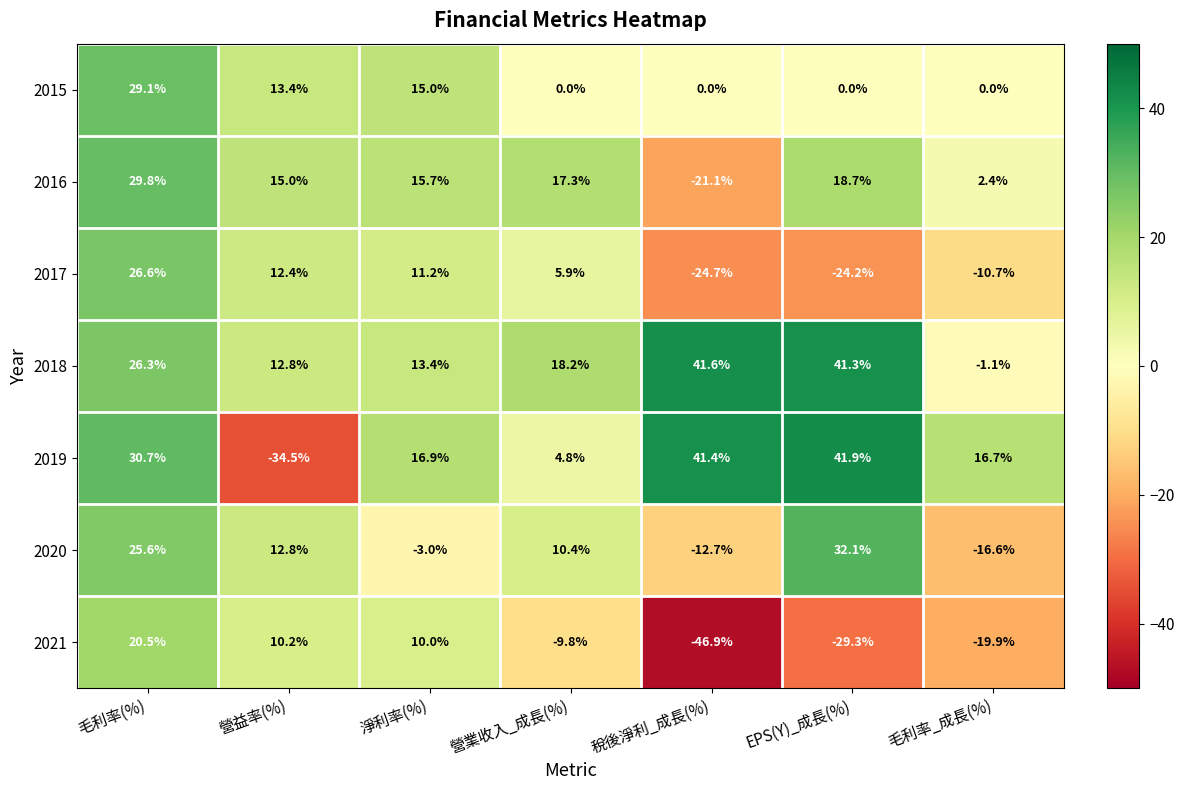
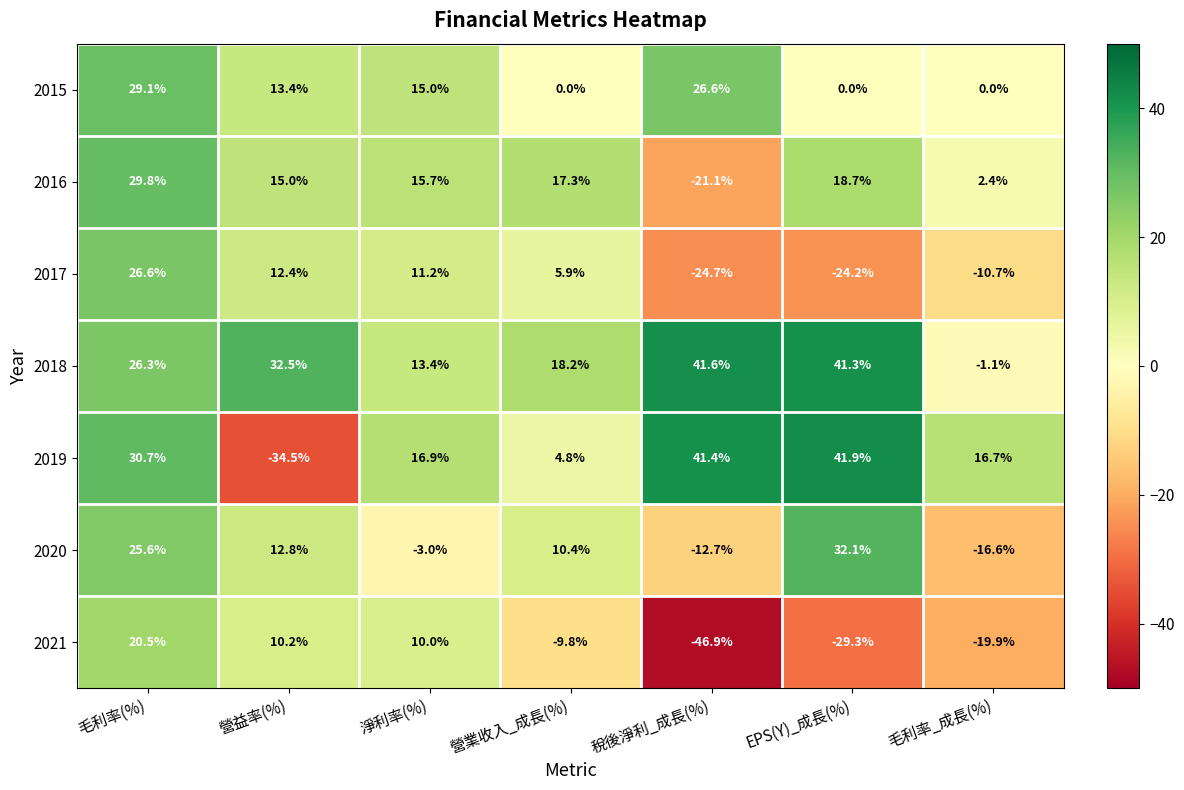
  {
    "2015": {
      "毛利率(%)": "29.1%",
      "營益率(%)": "13.4%",
      "淨利率(%)": "15.0%",
      "營業收入_成長(%)": "0.0%",
-     "稅後淨利_成長(%)": "0.0%",
+     "稅後淨利_成長(%)": "26.6%",
      "EPS(Y)_成長(%)": "0.0%",
      "毛利率_成長(%)": "0.0%"
    },
    "2016": {
      "毛利率(%)": "29.8%",
      "營益率(%)": "15.0%",
      "淨利率(%)": "15.7%",
      "營業收入_成長(%)": "17.3%",
      "稅後淨利_成長(%)": "-21.1%",
      "EPS(Y)_成長(%)": "18.7%",
      "毛利率_成長(%)": "2.4%"
    },
    "2017": {
      "毛利率(%)": "26.6%",
      "營益率(%)": "12.4%",
      "淨利率(%)": "11.2%",
      "營業收入_成長(%)": "5.9%",
      "稅後淨利_成長(%)": "-24.7%",
      "EPS(Y)_成長(%)": "-24.2%",
      "毛利率_成長(%)": "-10.7%"
    },
    "2018": {
      "毛利率(%)": "26.3%",
-     "營益率(%)": "12.8%",
+     "營益率(%)": "32.5%",
      "淨利率(%)": "13.4%",
      "營業收入_成長(%)": "18.2%",
      "稅後淨利_成長(%)": "41.6%",
      "EPS(Y)_成長(%)": "41.3%",
      "毛利率_成長(%)": "-1.1%"
    },
    "2019": {
      "毛利率(%)": "30.7%",
      "營益率(%)": "-34.5%",
      "淨利率(%)": "16.9%",
      "營業收入_成長(%)": "4.8%",
      "稅後淨利_成長(%)": "41.4%",
      "EPS(Y)_成長(%)": "41.9%",
      "毛利率_成長(%)": "16.7%"
    },
    "2020": {
      "毛利率(%)": "25.6%",
      "營益率(%)": "12.8%",
      "淨利率(%)": "-3.0%",
      "營業收入_成長(%)": "10.4%",
      "稅後淨利_成長(%)": "-12.7%",
      "EPS(Y)_成長(%)": "32.1%",
      "毛利率_成長(%)": "-16.6%"
    },
    "2021": {
      "毛利率(%)": "20.5%",
      "營益率(%)": "10.2%",
      "淨利率(%)": "10.0%",
      "營業收入_成長(%)": "-9.8%",
      "稅後淨利_成長(%)": "-46.9%",
      "EPS(Y)_成長(%)": "-29.3%",
      "毛利率_成長(%)": "-19.9%"
    }
  }
